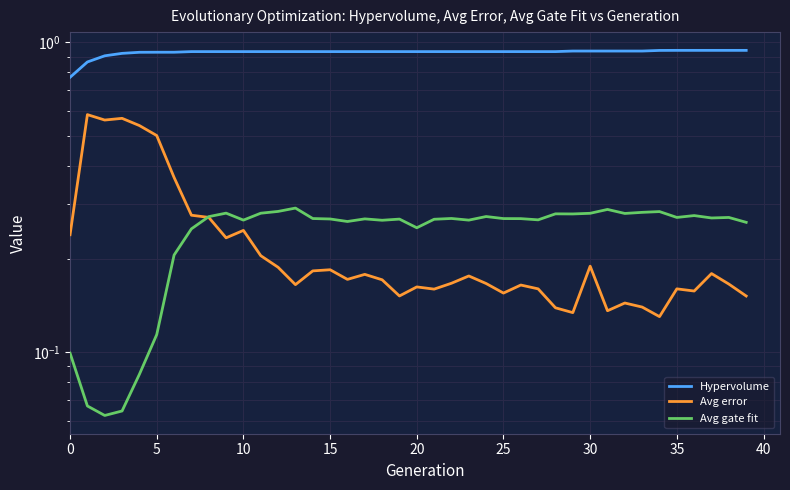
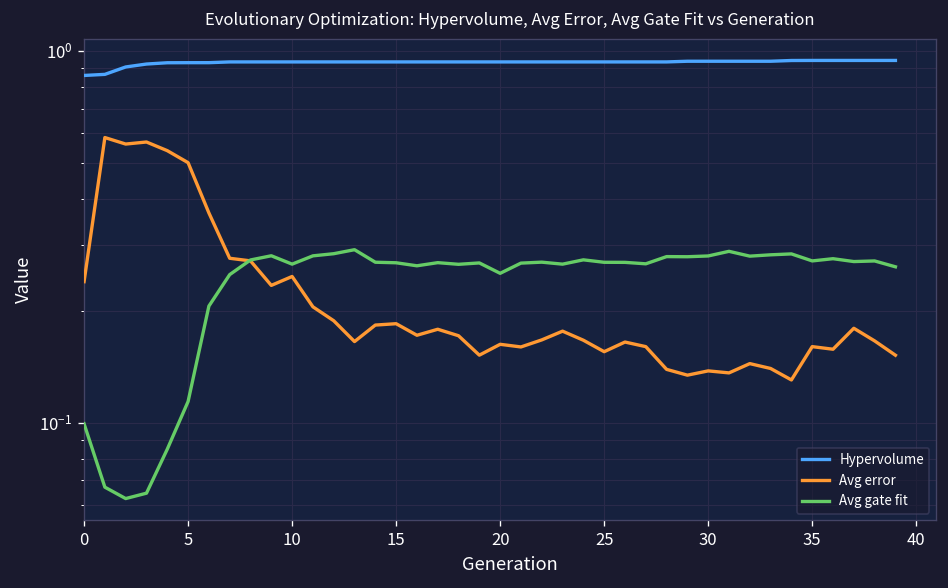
  {
    "Hypervolume": {
-     "0": 0.77,
+     "0": 0.86,
      "5": 0.93,
      "10": 0.93,
      "15": 0.93,
      "20": 0.93,
      "25": 0.93,
      "30": 0.94,
      "35": 0.94
    },
    "Avg error": {
      "0": 0.24,
      "5": 0.50,
      "10": 0.25,
      "15": 0.18,
      "20": 0.16,
      "25": 0.16,
-     "30": 0.19,
+     "30": 0.14,
      "35": 0.16
    },
    "Avg gate fit": {
      "0": 0.10,
      "5": 0.114,
      "10": 0.27,
      "15": 0.27,
      "20": 0.25,
      "25": 0.27,
      "30": 0.28,
      "35": 0.27
    }
  }
